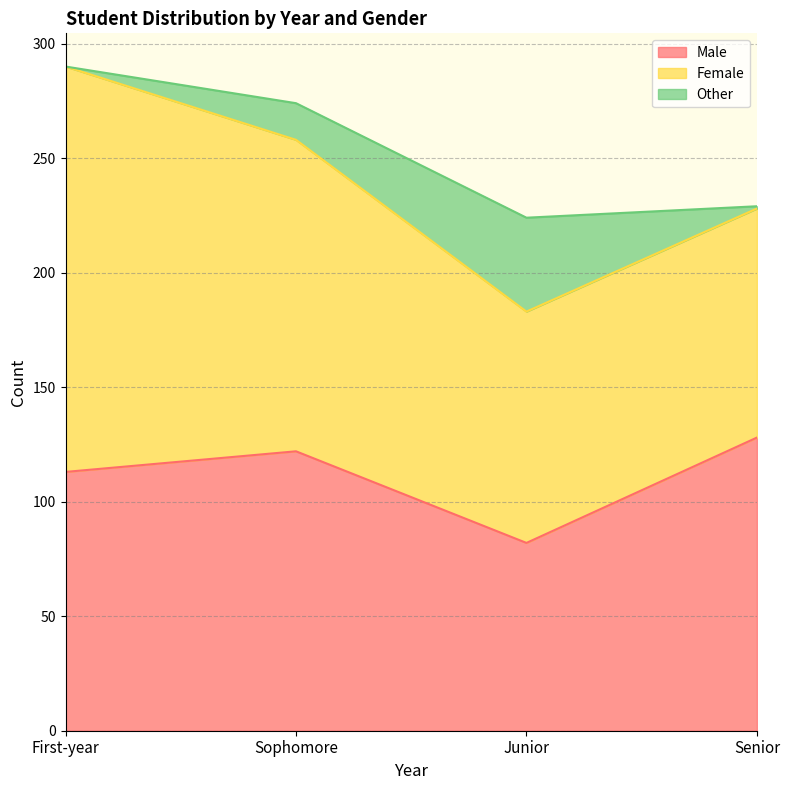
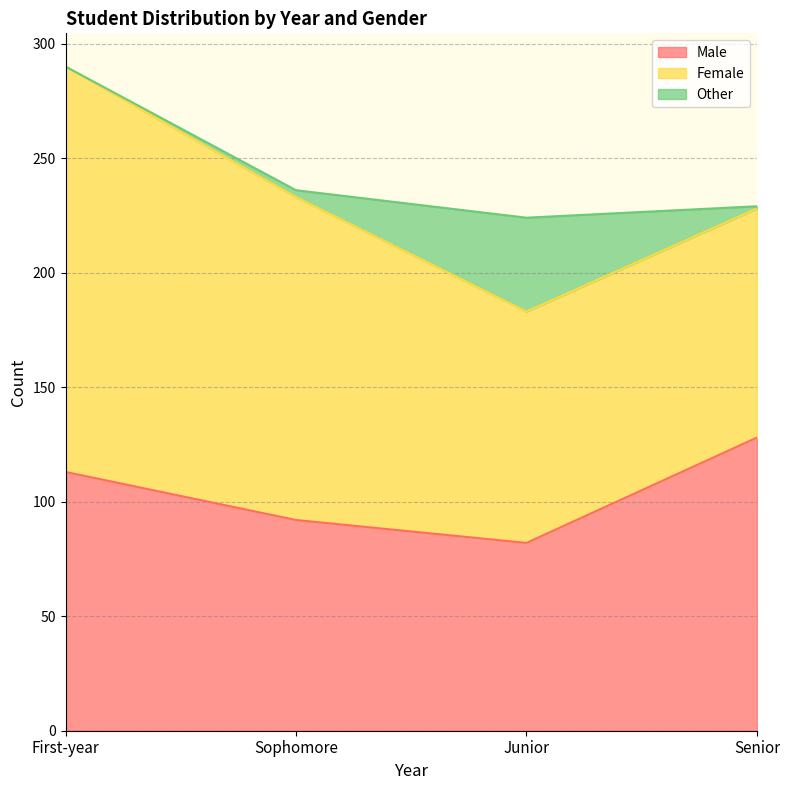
  {
    "Male": {
      "First-year": 113,
-     "Sophomore": 122,
+     "Sophomore": 92,
      "Junior": 82,
      "Senior": 128
    },
    "Female": {
-     "Sophomore": 136,
+     "Sophomore": 141,
      "Junior": 101
    },
    "Other": {
-     "Sophomore": 16,
+     "Sophomore": 3,
      "Junior": 41
    }
  }
